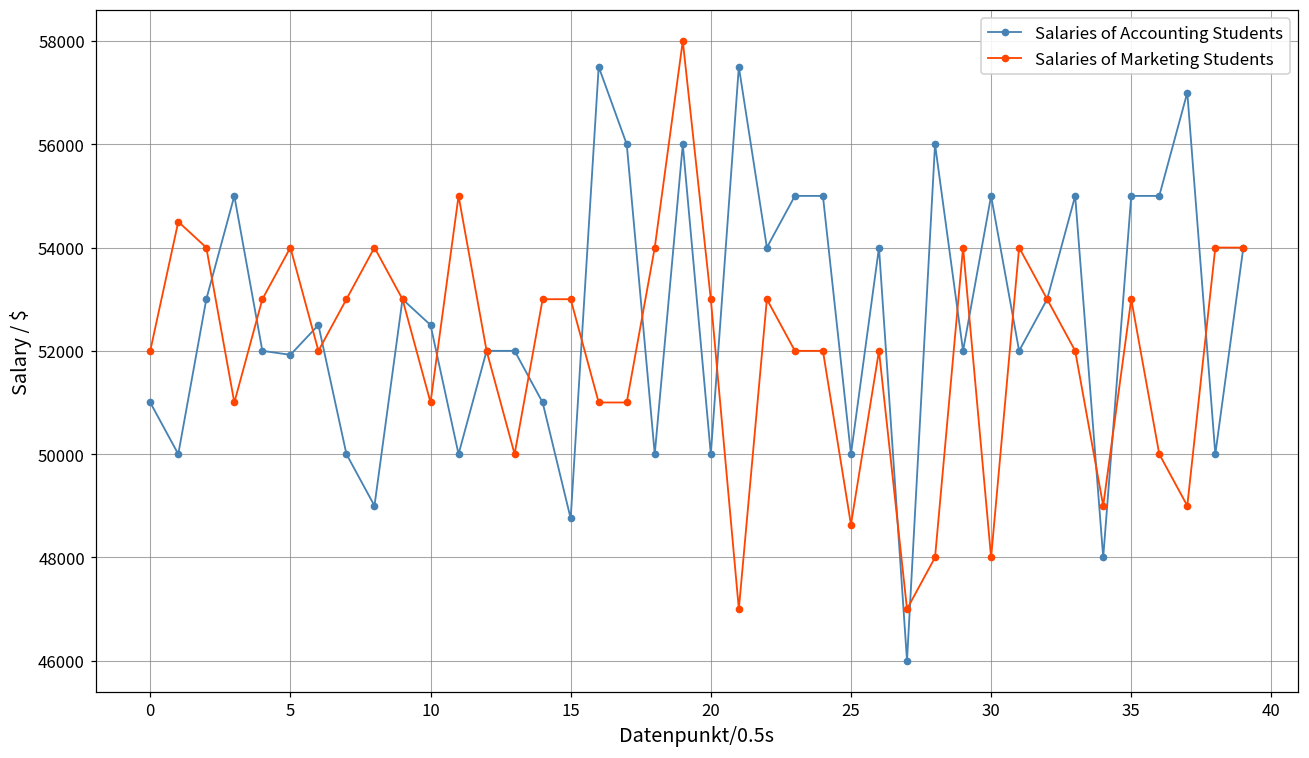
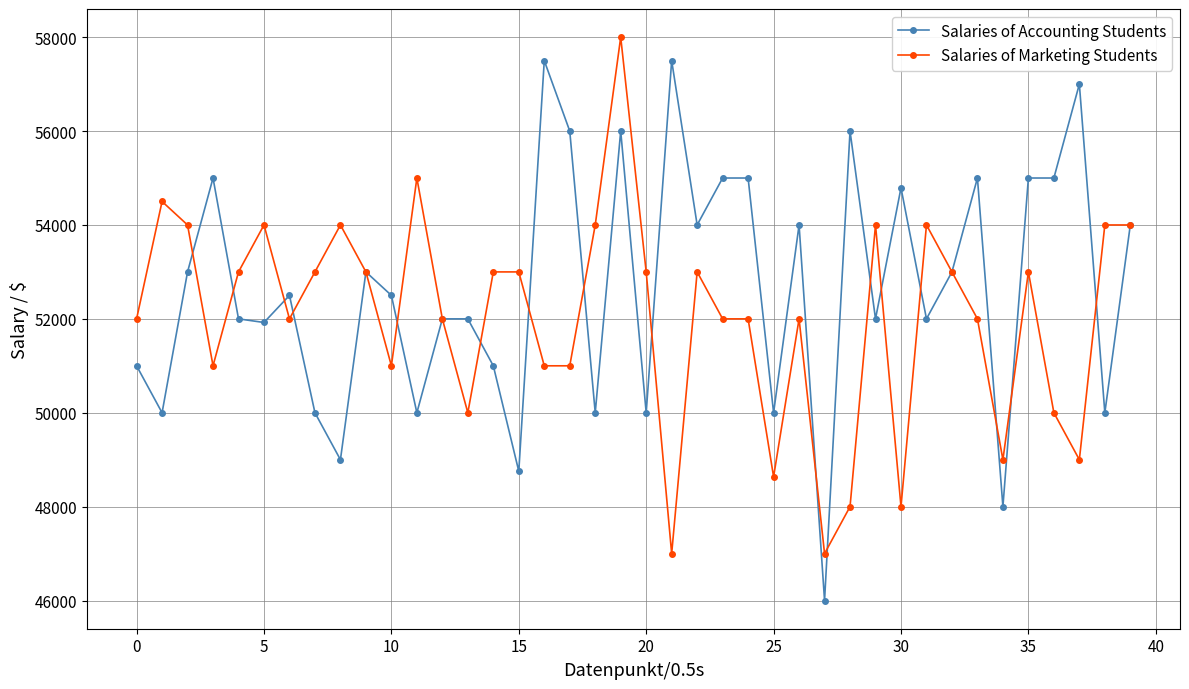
  {
    "Salaries of Accounting Students": {
      "0": 51000,
      "5": 51900,
      "10": 52500,
      "15": 48800,
      "20": 50000,
      "25": 50000,
-     "30": 55000,
+     "30": 54800,
      "35": 55000
    },
    "Salaries of Marketing Students": {
      "0": 52000,
      "5": 54000,
      "10": 51000,
      "15": 53000,
      "20": 53000,
      "25": 48600,
      "30": 48000,
      "35": 53000
    }
  }
